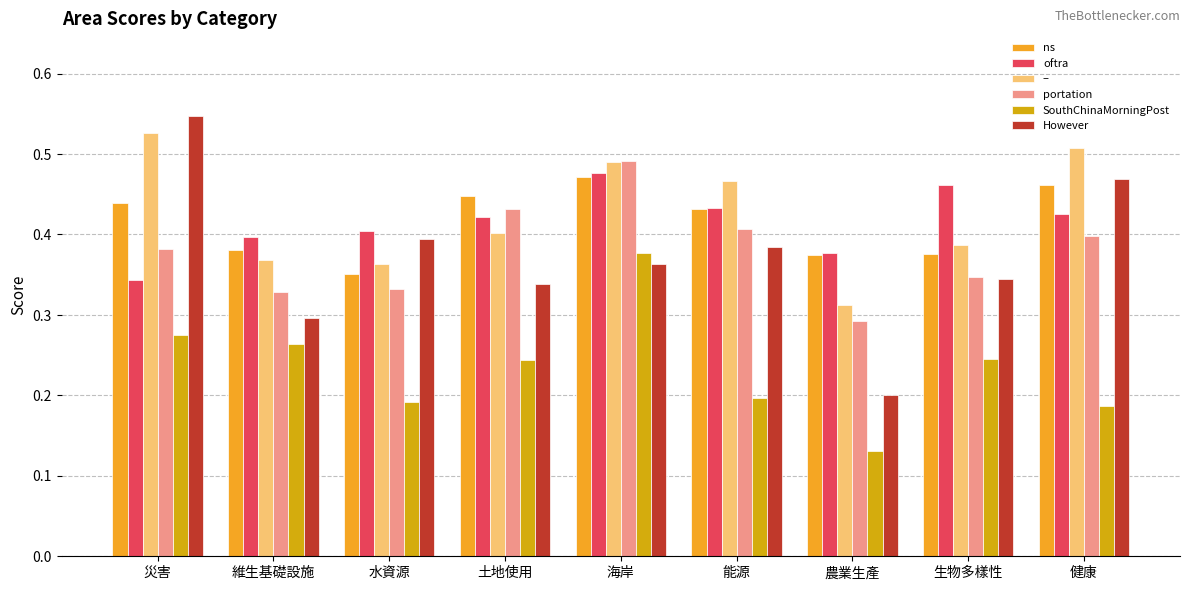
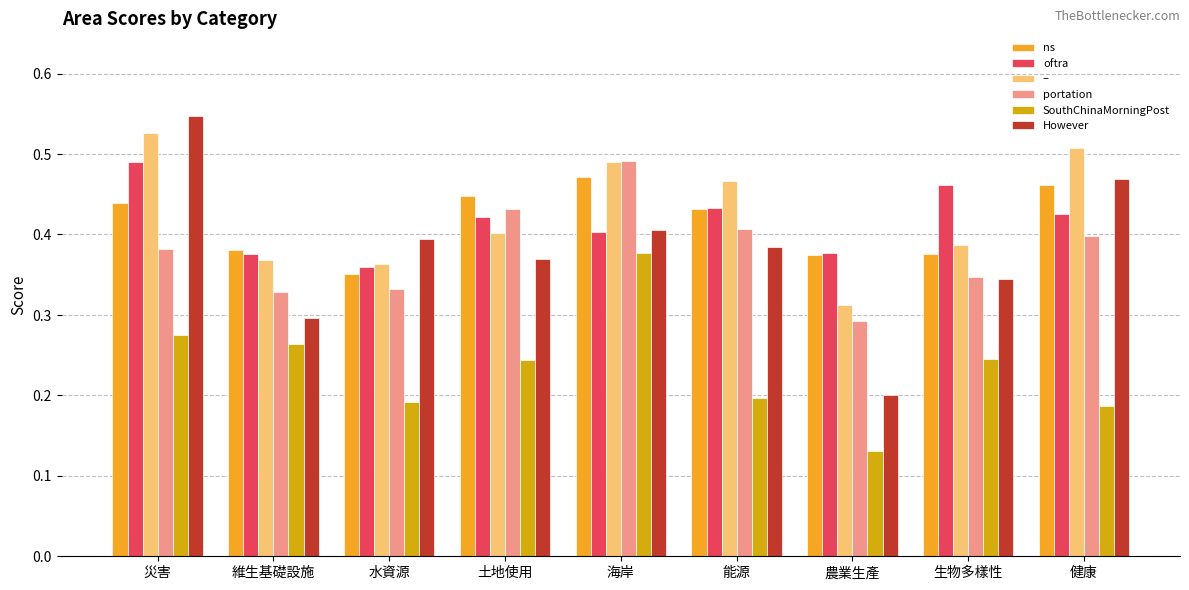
  {
    "oftra": {
-     "災害": 0.34,
-     "維生基礎設施": 0.40,
-     "水資源": 0.40,
+     "災害": 0.49,
+     "維生基礎設施": 0.38,
+     "水資源": 0.36,
      "土地使用": 0.42,
-     "海岸": 0.48,
+     "海岸": 0.40,
      "能源": 0.43,
      "農業生產": 0.38,
      "生物多樣性": 0.46,
      "健康": 0.43
    },
    "However": {
      "災害": 0.55,
      "維生基礎設施": 0.30,
      "水資源": 0.39,
-     "土地使用": 0.34,
-     "海岸": 0.36,
+     "土地使用": 0.37,
+     "海岸": 0.41,
      "能源": 0.38,
      "農業生產": 0.20,
      "生物多樣性": 0.34,
      "健康": 0.47
    }
  }
